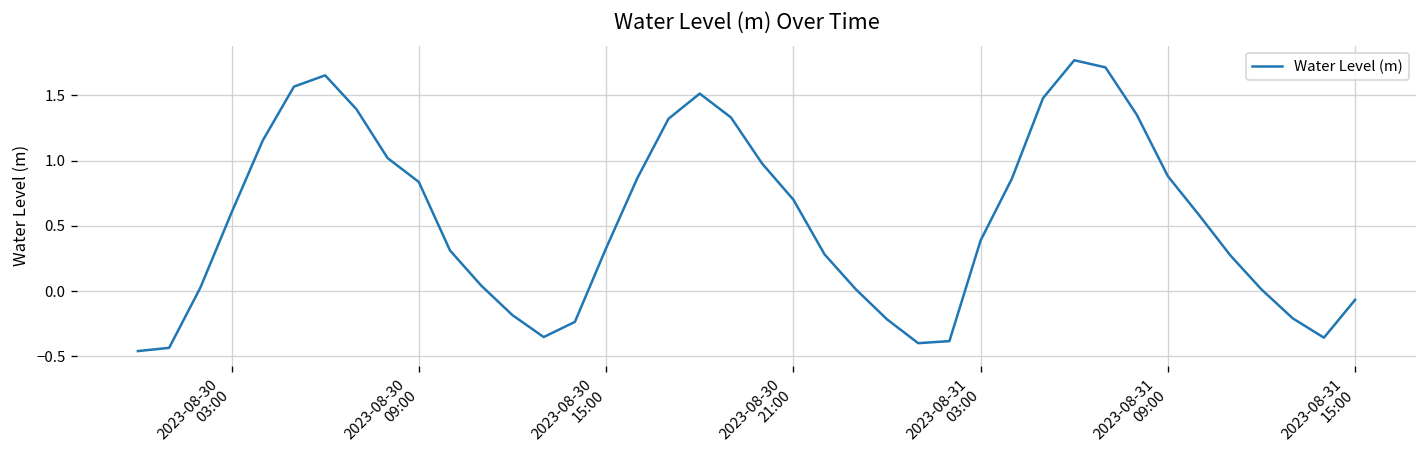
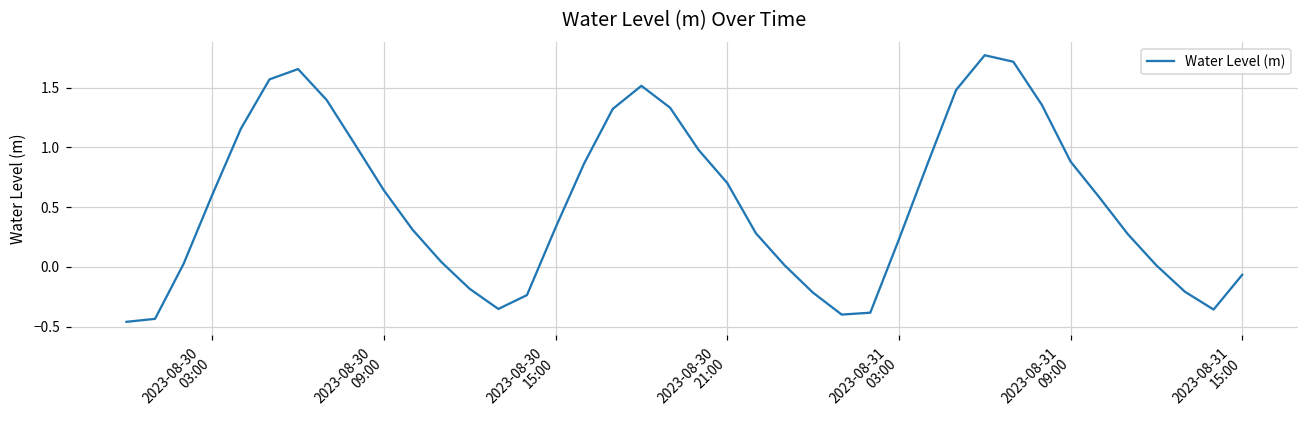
  {
    "2023-08-30 03:00": 0.60,
-   "2023-08-30 09:00": 0.84,
+   "2023-08-30 09:00": 0.64,
    "2023-08-30 15:00": 0.33,
    "2023-08-30 21:00": 0.70,
-   "2023-08-31 03:00": 0.39,
+   "2023-08-31 03:00": 0.23,
    "2023-08-31 09:00": 0.88,
    "2023-08-31 15:00": -0.07
  }
